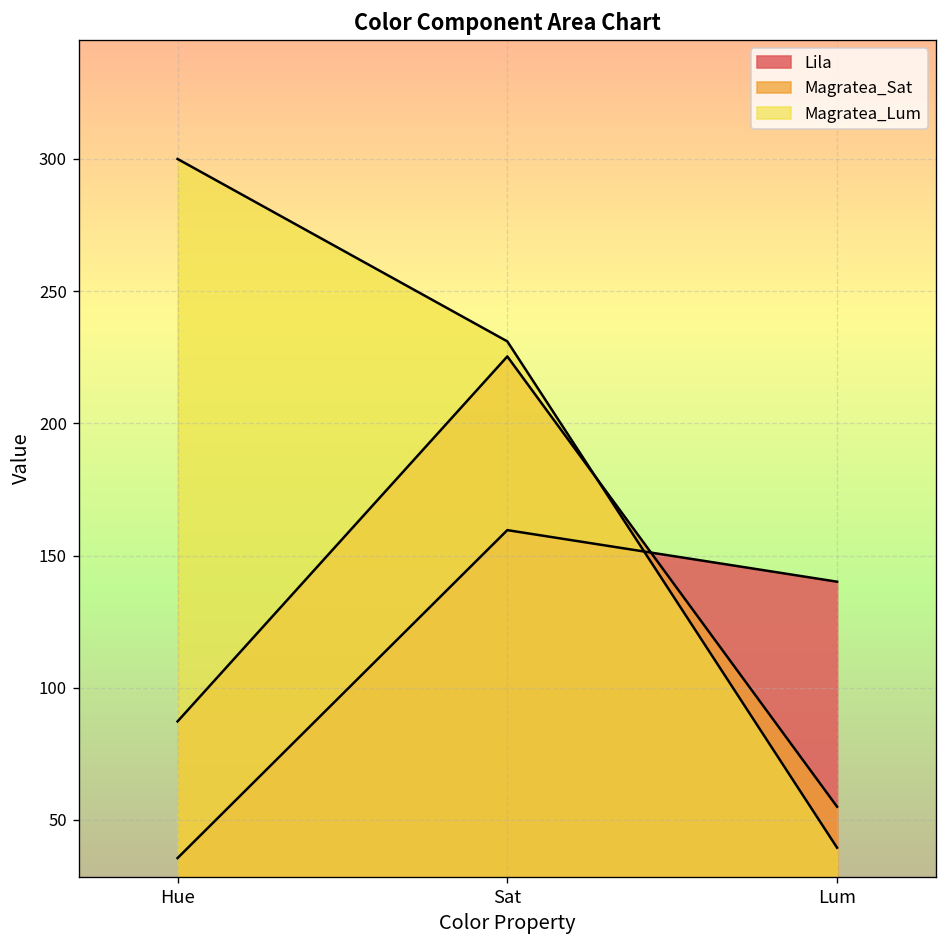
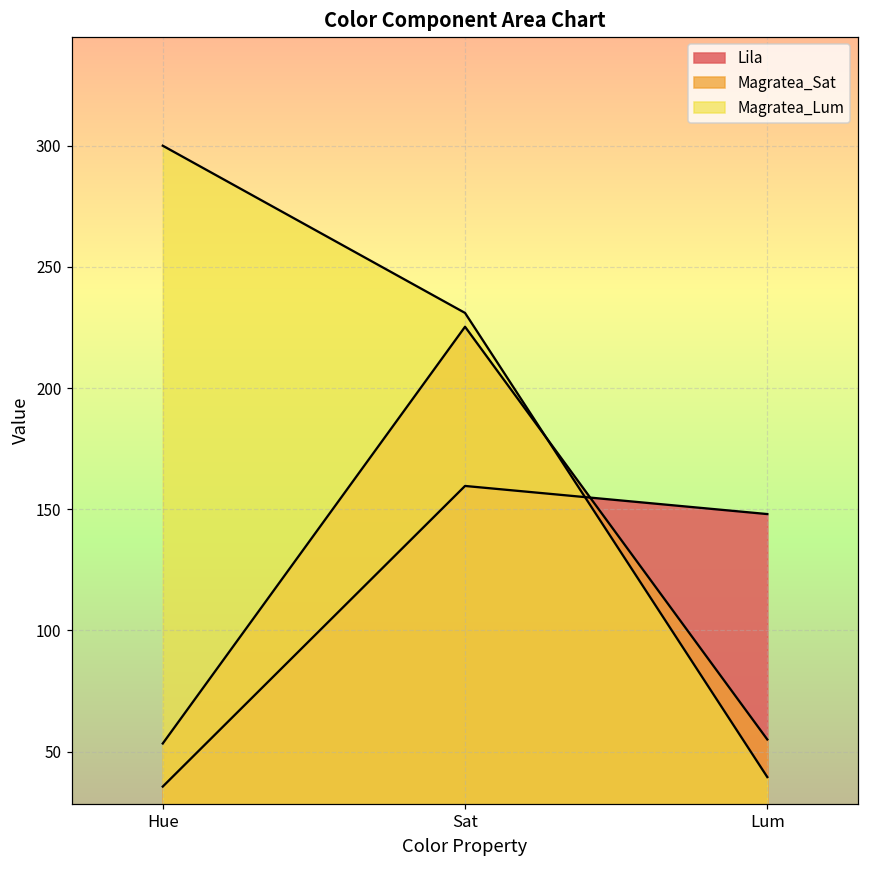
  {
    "Lila": {
      "Hue": 36,
      "Sat": 160,
-     "Lum": 140
+     "Lum": 148
    },
    "Magratea_Sat": {
-     "Hue": 87,
+     "Hue": 53,
      "Sat": 225,
      "Lum": 55
    },
    "Magratea_Lum": {
      "Hue": 300,
      "Sat": 231,
      "Lum": 39
    }
  }
